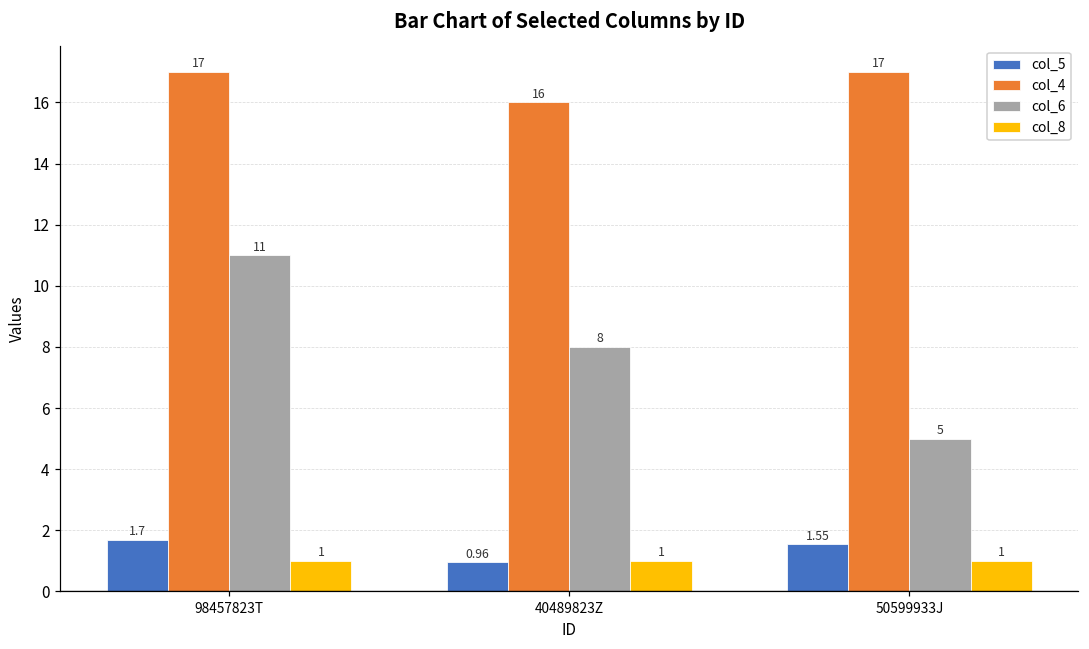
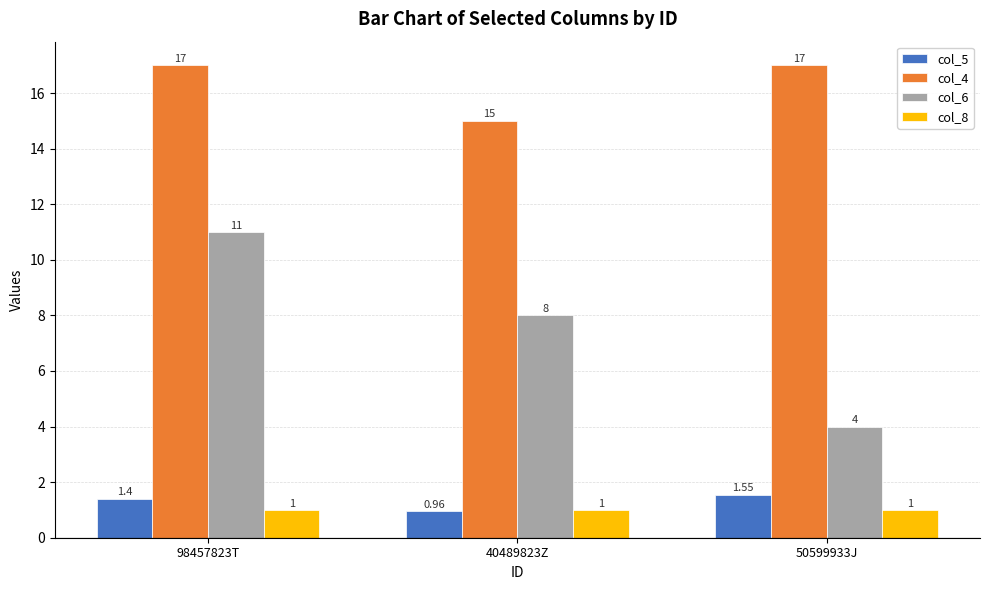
  {
    "col_5": {
-     "98457823T": 1.7,
+     "98457823T": 1.4,
      "40489823Z": 0.96,
      "50599933J": 1.55
    },
    "col_4": {
      "98457823T": 17,
-     "40489823Z": 16,
+     "40489823Z": 15,
      "50599933J": 17
    },
    "col_6": {
      "98457823T": 11,
      "40489823Z": 8,
-     "50599933J": 5
+     "50599933J": 4
    },
    "col_8": {
      "98457823T": 1,
      "40489823Z": 1,
      "50599933J": 1
    }
  }
